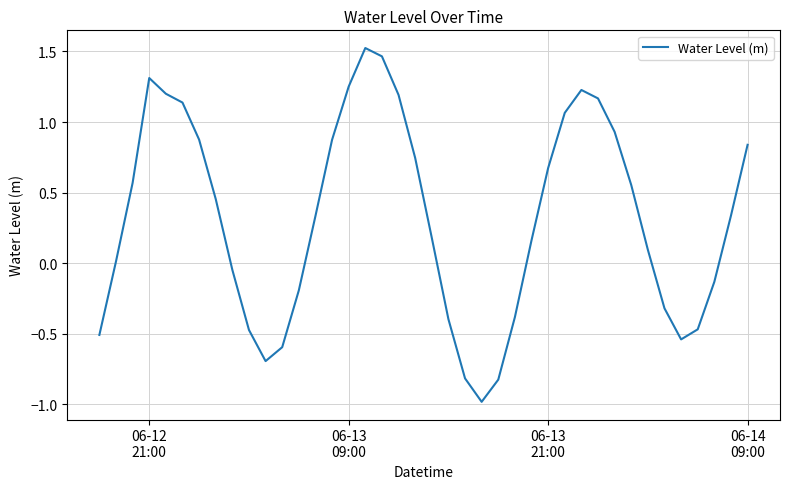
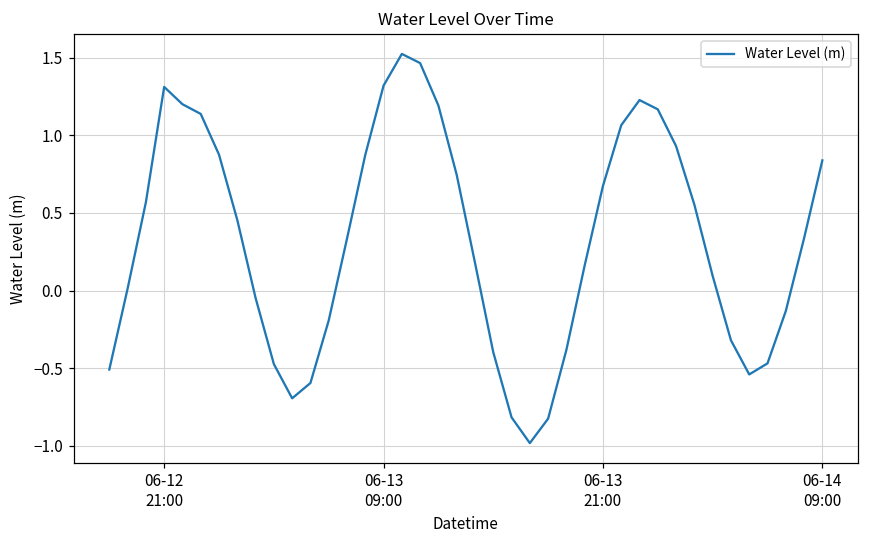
  {
    "06-12 21:00": 1.31,
-   "06-13 09:00": 1.25,
+   "06-13 09:00": 1.32,
    "06-13 21:00": 0.67,
    "06-14 09:00": 0.84
  }
